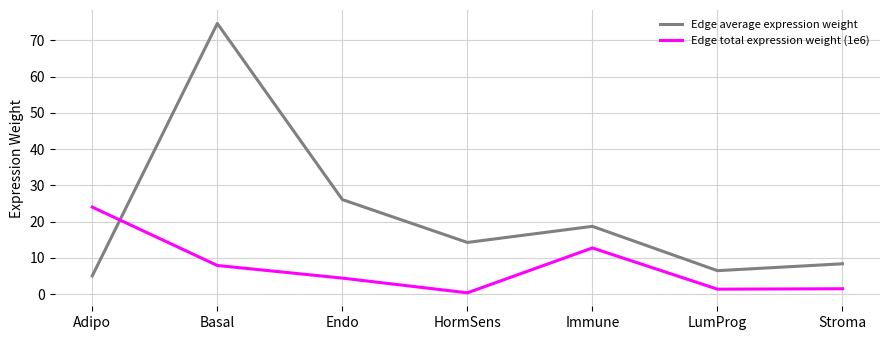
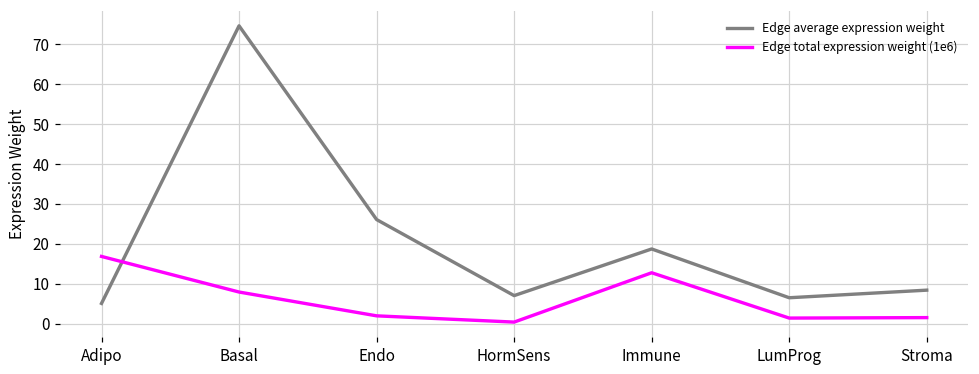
  {
    "Edge average expression weight": {
      "Adipo": 5,
      "Basal": 75,
      "Endo": 26,
-     "HormSens": 14,
+     "HormSens": 7,
      "Immune": 19,
      "LumProg": 6,
      "Stroma": 8
    },
    "Edge total expression weight (1e6)": {
-     "Adipo": 24,
+     "Adipo": 17,
      "Basal": 8,
-     "Endo": 4,
+     "Endo": 2,
      "HormSens": 0,
      "Immune": 13,
      "LumProg": 1,
      "Stroma": 1
    }
  }
